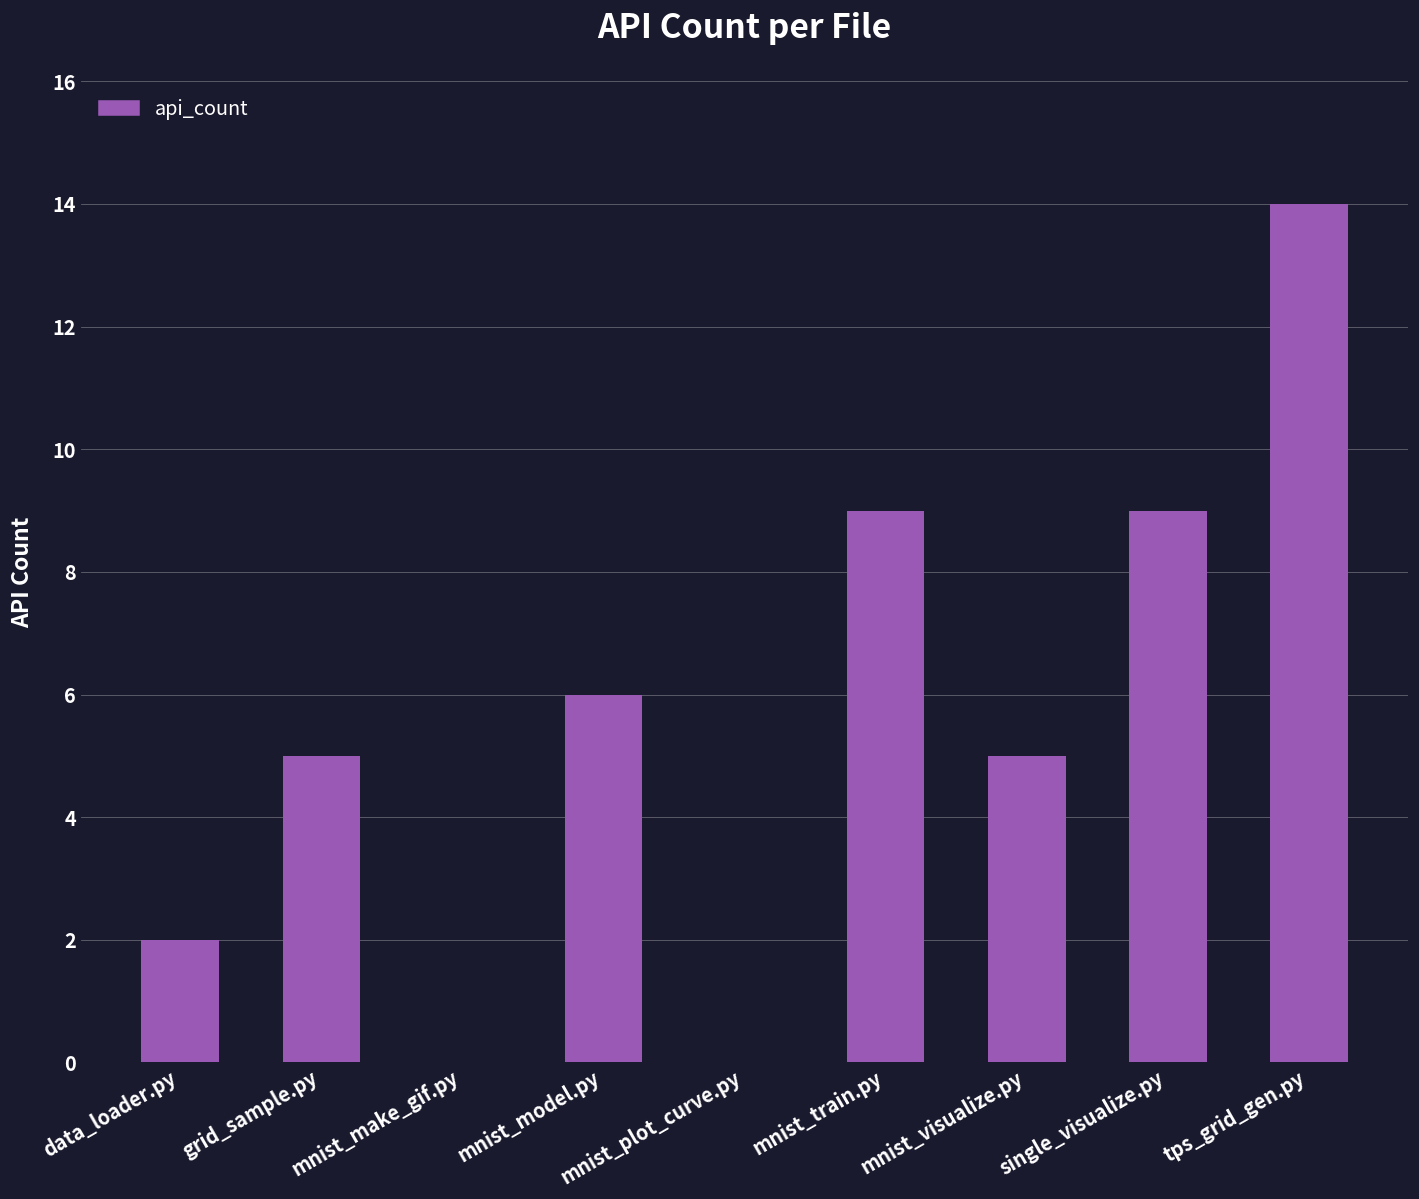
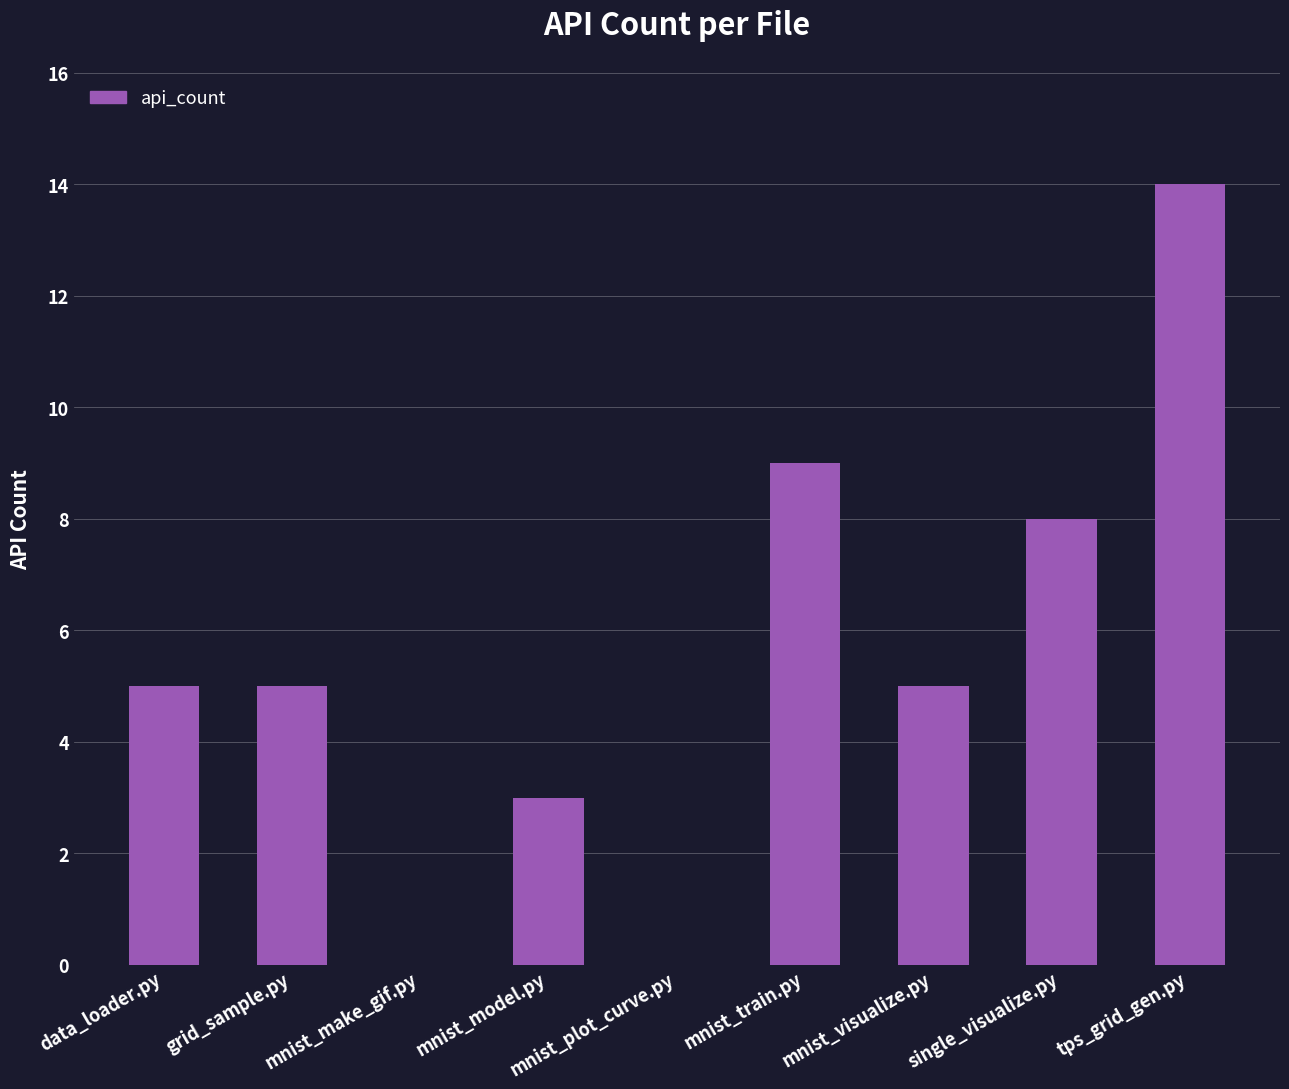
  {
-   "data_loader.py": 2,
+   "data_loader.py": 5,
    "grid_sample.py": 5,
    "mnist_make_gif.py": 0,
-   "mnist_model.py": 6,
+   "mnist_model.py": 3,
    "mnist_plot_curve.py": 0,
    "mnist_train.py": 9,
    "mnist_visualize.py": 5,
-   "single_visualize.py": 9,
+   "single_visualize.py": 8,
    "tps_grid_gen.py": 14
  }
